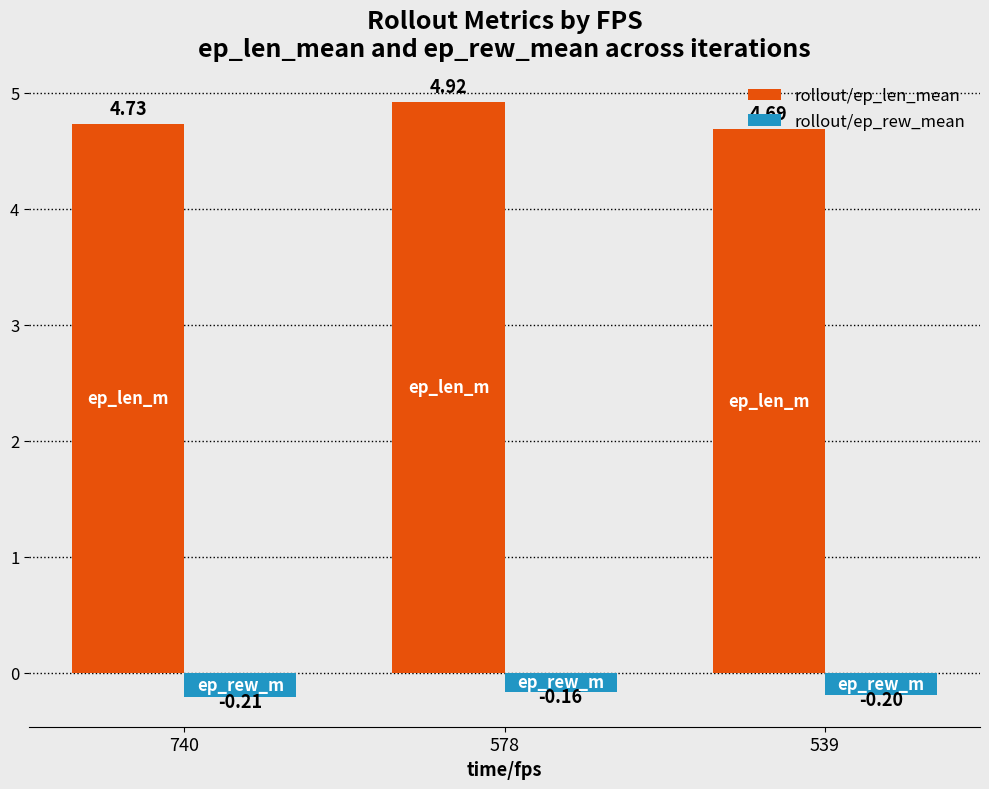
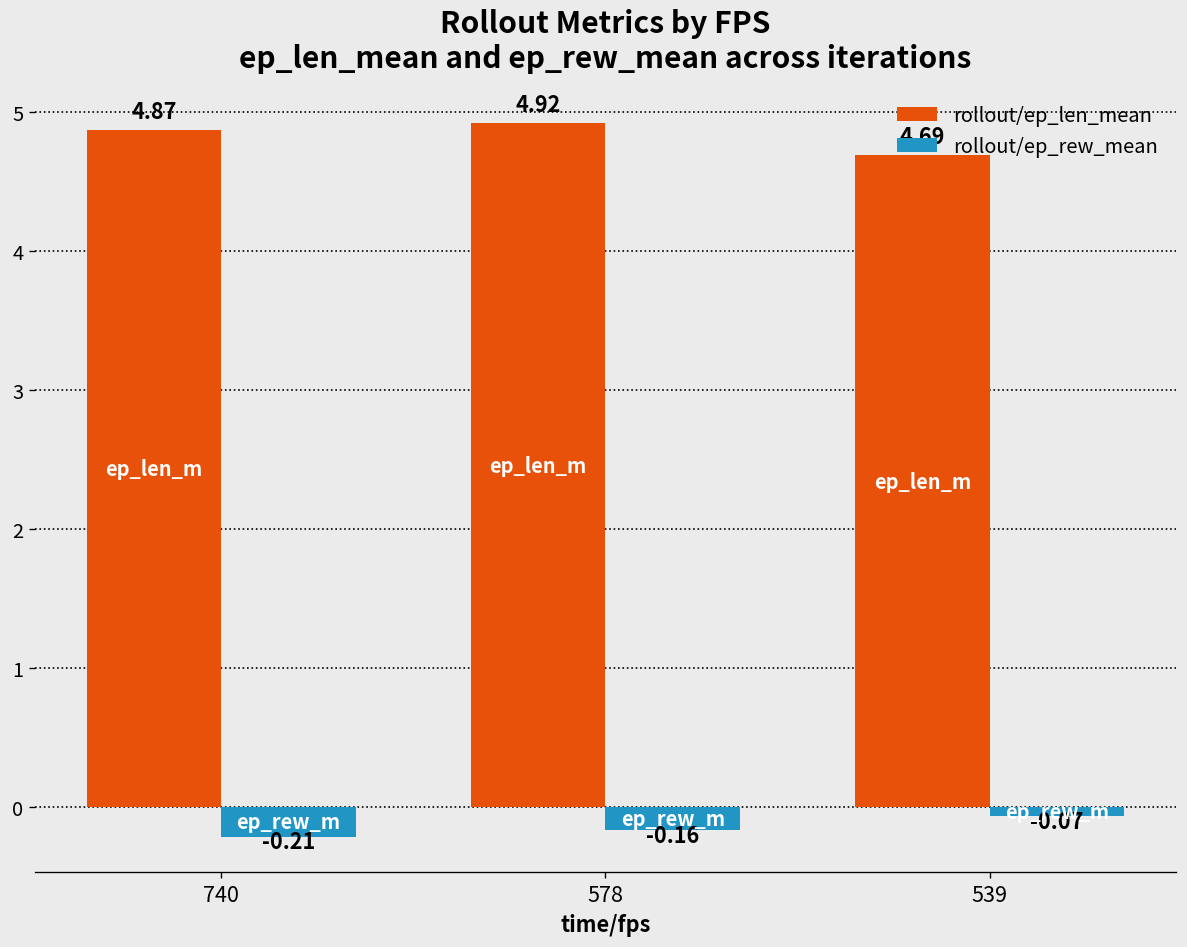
  {
    "rollout/ep_len_mean": {
-     "740": 4.73,
+     "740": 4.87,
      "578": 4.92,
      "539": 4.69
    },
    "rollout/ep_rew_mean": {
      "740": -0.21,
-     "539": -0.20
+     "539": -0.07
    }
  }
